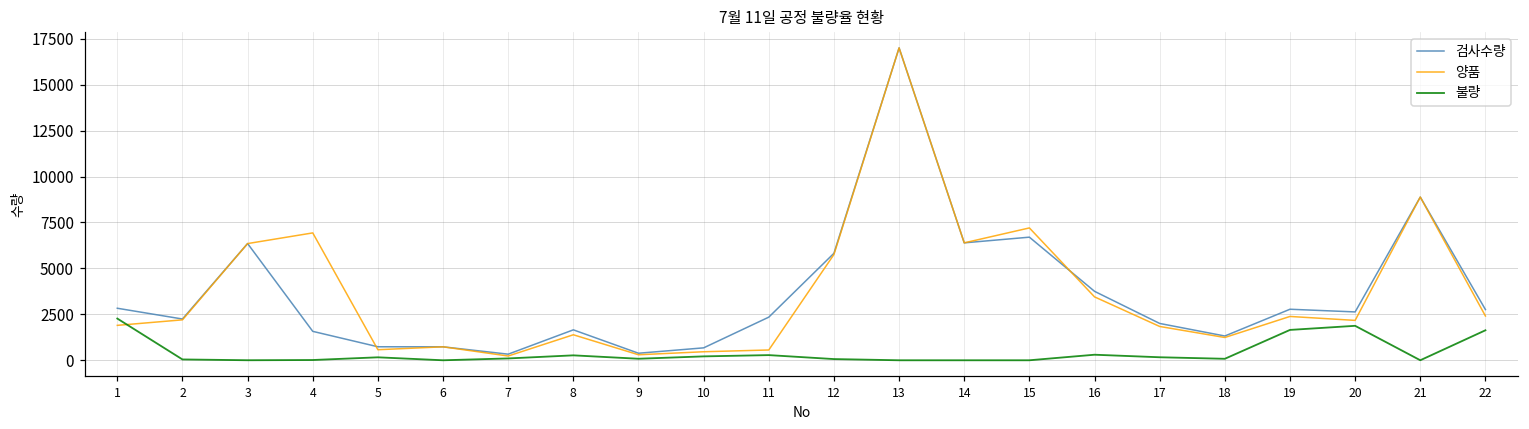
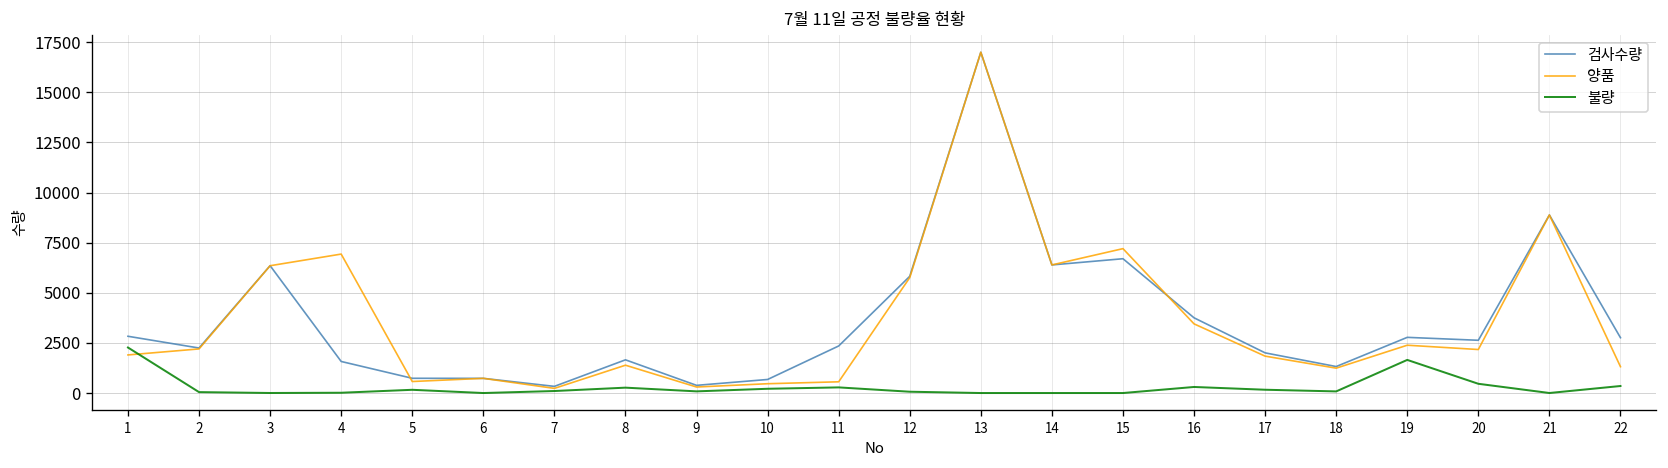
  {
    "검사수량": {
      "1": 2800,
      "4": 1600,
      "5": 700,
      "8": 1700,
      "10": 700,
      "11": 2300,
      "15": 6700,
      "16": 3800,
      "17": 2000,
      "19": 2800,
      "20": 2600,
      "22": 2800
    },
    "양품": {
      "1": 1900,
      "4": 6900,
      "5": 600,
      "8": 1400,
      "10": 500,
      "11": 600,
      "15": 7200,
      "16": 3500,
      "17": 1800,
      "19": 2400,
      "20": 2200,
-     "22": 2400
+     "22": 1300
    },
    "불량": {
      "1": 2300,
      "2": 0,
      "3": 0,
      "4": 0,
      "5": 200,
      "6": 0,
      "8": 300,
      "9": 100,
      "10": 200,
      "11": 300,
      "12": 100,
      "13": 0,
      "14": 0,
      "15": 0,
      "16": 300,
      "17": 200,
      "18": 100,
      "19": 1700,
-     "20": 1900,
+     "20": 500,
      "21": 0,
-     "22": 1600
+     "22": 400
    }
  }
